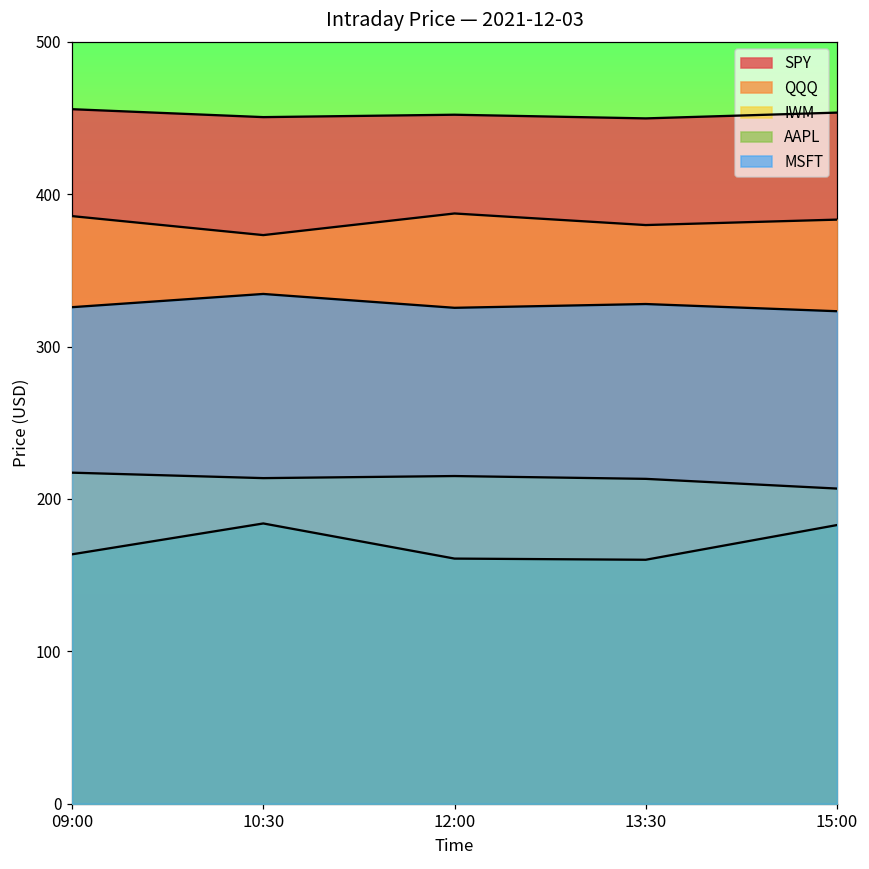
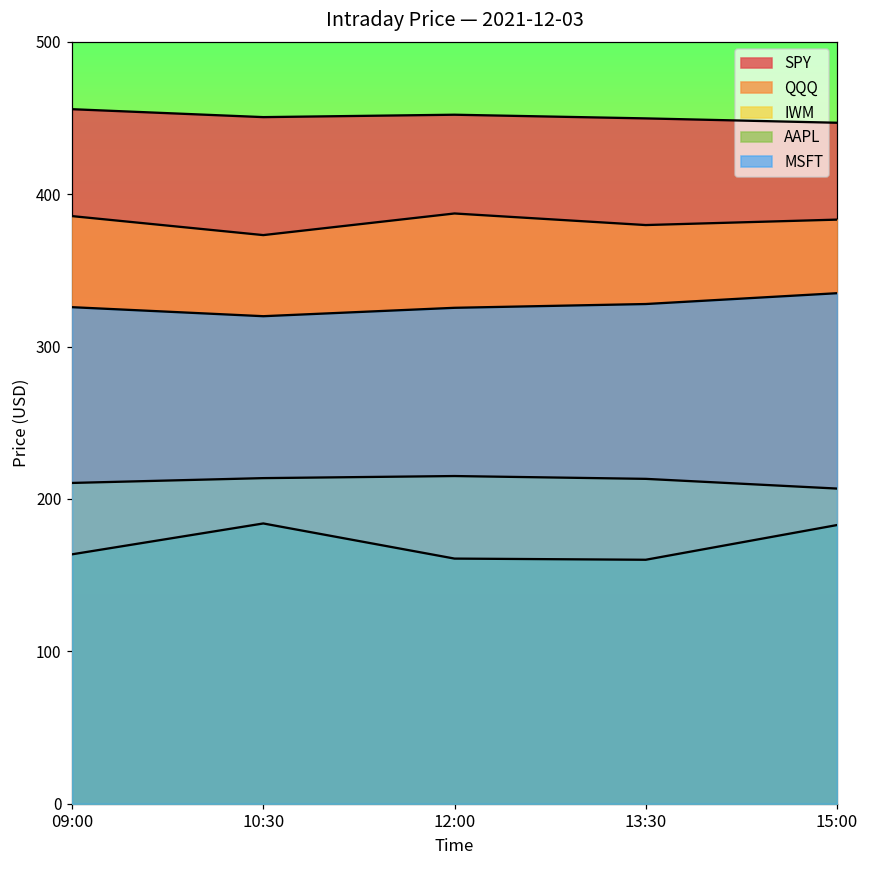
  {
    "SPY": {
      "09:00": 456,
      "10:30": 451,
      "12:00": 452,
      "13:30": 450,
-     "15:00": 453
+     "15:00": 447
    },
    "QQQ": {
      "09:00": 386,
      "10:30": 373,
      "12:00": 387,
      "13:30": 380,
      "15:00": 383
    },
    "IWM": {
-     "09:00": 217,
+     "09:00": 211,
      "10:30": 214,
      "12:00": 215,
      "13:30": 213,
      "15:00": 207
    },
    "AAPL": {
      "09:00": 164,
      "10:30": 184,
      "12:00": 161,
      "13:30": 160,
      "15:00": 183
    },
    "MSFT": {
      "09:00": 326,
-     "10:30": 334,
+     "10:30": 320,
      "12:00": 325,
      "13:30": 328,
-     "15:00": 323
+     "15:00": 335
    }
  }
